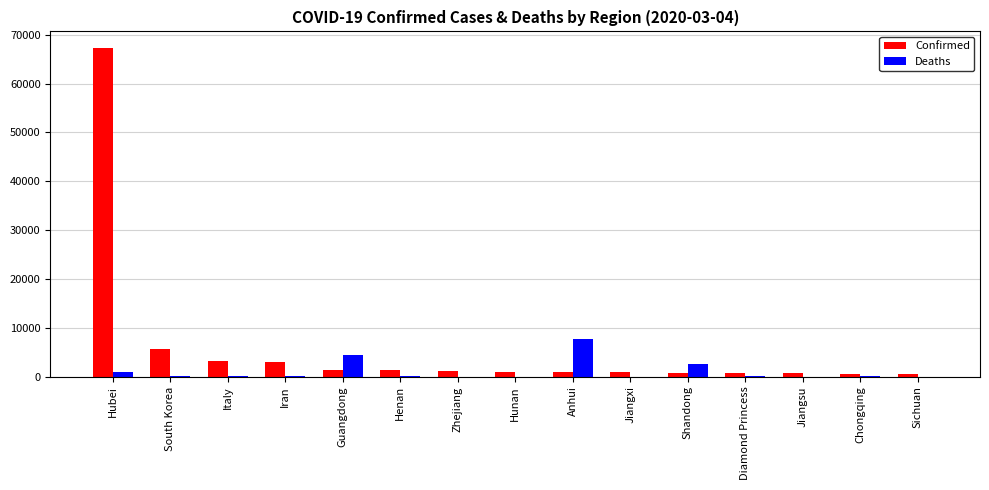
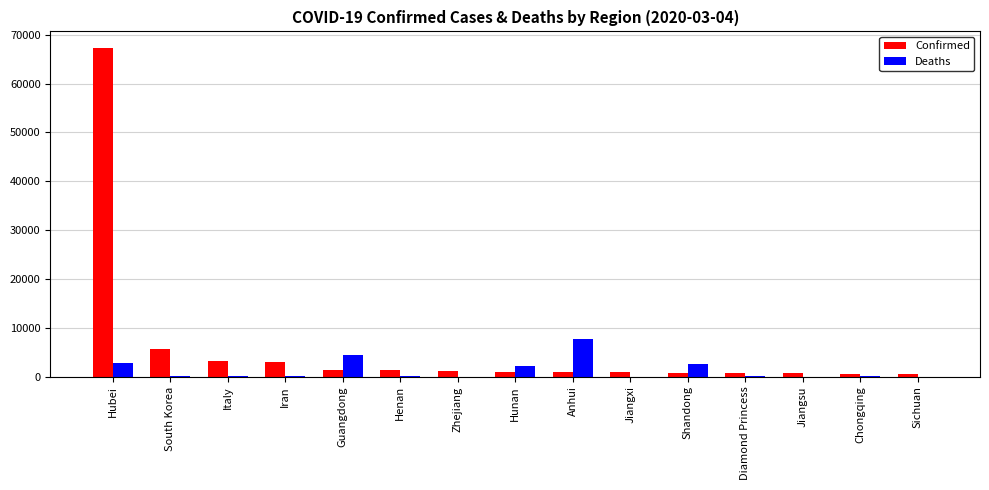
  {
    "Confirmed": {
      "Hubei": 67000,
      "South Korea": 6000,
      "Italy": 3000,
      "Iran": 3000,
      "Guangdong": 1000,
      "Henan": 1000,
      "Zhejiang": 1000,
      "Hunan": 1000,
      "Anhui": 1000,
      "Jiangxi": 1000,
      "Shandong": 1000,
      "Diamond Princess": 1000,
      "Jiangsu": 1000,
      "Chongqing": 1000,
      "Sichuan": 1000
    },
    "Deaths": {
-     "Hubei": 1000,
+     "Hubei": 3000,
      "Guangdong": 4000,
-     "Hunan": 0,
+     "Hunan": 2000,
      "Anhui": 8000,
      "Shandong": 3000,
      "Jiangsu": 0
    }
  }
